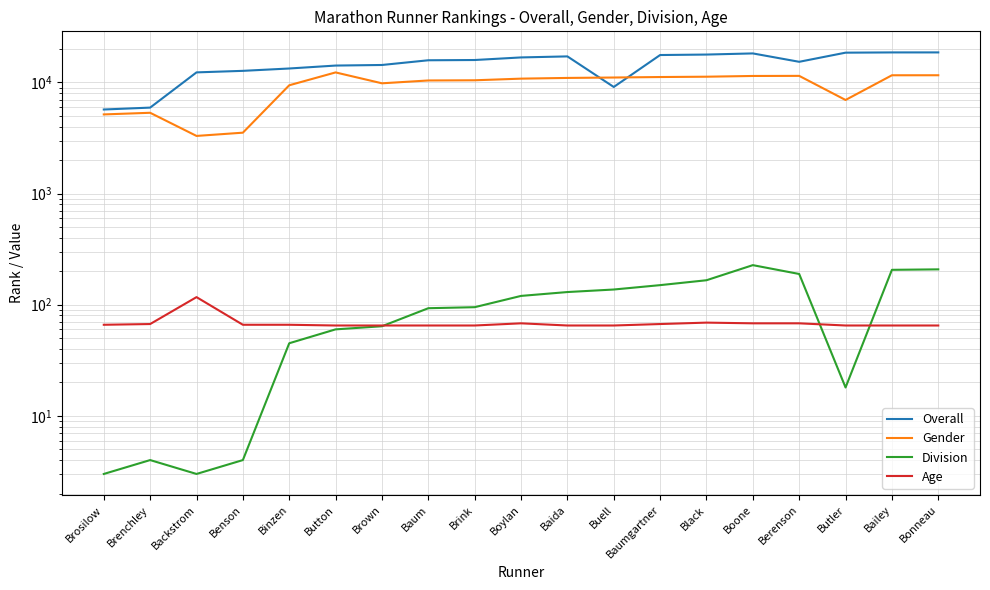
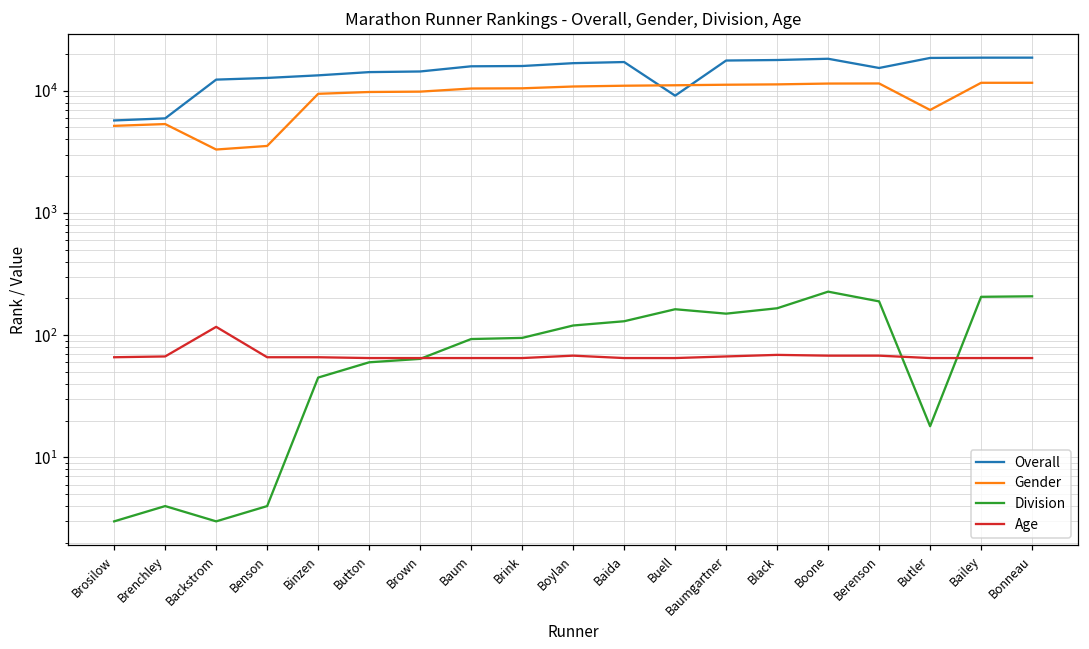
  {
    "Overall": {
      "Brosilow": 6000,
      "Brenchley": 6000,
      "Backstrom": 12000,
      "Benson": 13000,
      "Binzen": 13000,
      "Button": 14000,
      "Brown": 14000,
      "Baum": 16000,
      "Brink": 16000,
      "Boylan": 17000,
      "Baida": 17000,
      "Buell": 9000,
      "Baumgartner": 18000,
      "Black": 18000,
      "Boone": 18000,
      "Berenson": 15000,
      "Butler": 19000,
      "Bailey": 19000,
      "Bonneau": 19000
    },
    "Gender": {
      "Brosilow": 5000,
      "Brenchley": 5000,
      "Backstrom": 3300,
      "Benson": 3500,
      "Binzen": 9000,
-     "Button": 12000,
+     "Button": 10000,
      "Brown": 10000,
      "Baum": 10000,
      "Brink": 10000,
      "Boylan": 11000,
      "Baida": 11000,
      "Buell": 11000,
      "Baumgartner": 11000,
      "Black": 11000,
      "Boone": 11000,
      "Berenson": 11000,
      "Butler": 7000,
      "Bailey": 12000,
      "Bonneau": 12000
    },
    "Division": {
      "Brosilow": 3,
      "Brenchley": 4,
      "Backstrom": 3,
      "Benson": 4,
      "Binzen": 45,
      "Button": 60,
      "Baum": 90,
      "Brink": 100,
      "Boylan": 120,
      "Baida": 130,
-     "Buell": 140,
+     "Buell": 160,
      "Baumgartner": 150,
      "Black": 170,
      "Boone": 230,
      "Berenson": 190,
      "Butler": 18,
      "Bailey": 210,
      "Bonneau": 210
    },
    "Age": {
      "Brosilow": 70,
      "Brenchley": 70,
      "Backstrom": 120,
      "Benson": 70,
      "Binzen": 70,
      "Button": 70,
      "Baum": 70,
      "Brink": 70,
      "Boylan": 70,
      "Baida": 70,
      "Buell": 70,
      "Baumgartner": 70,
      "Black": 70,
      "Boone": 70,
      "Berenson": 70,
      "Butler": 70,
      "Bailey": 70,
      "Bonneau": 70
    }
  }
